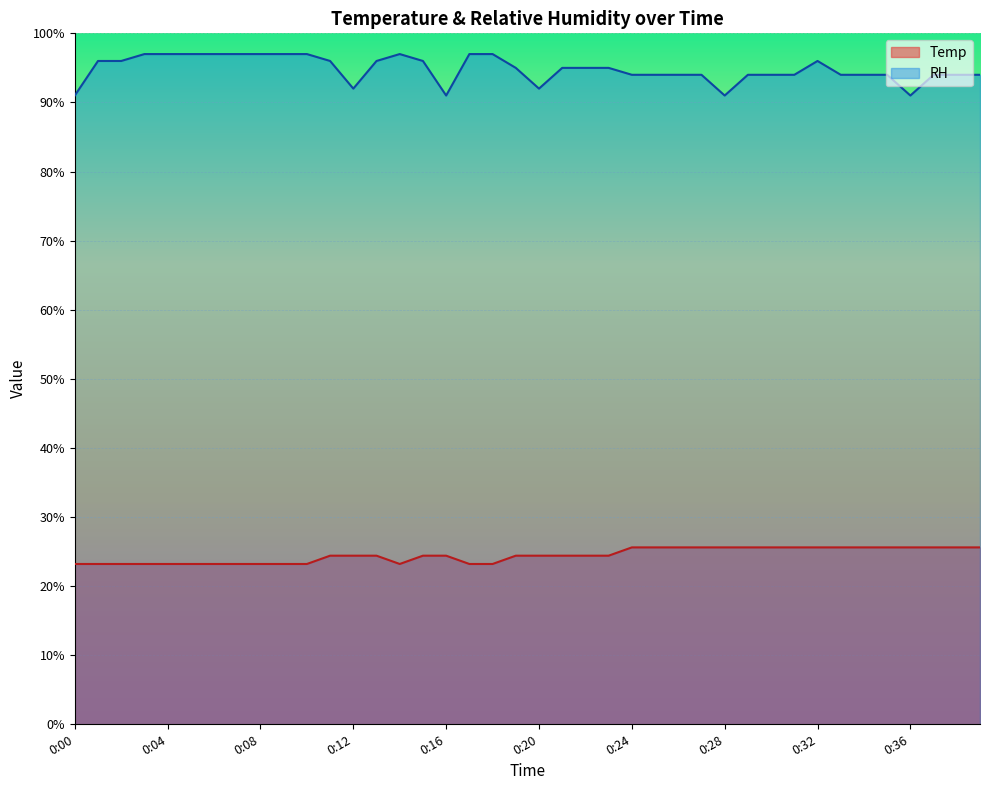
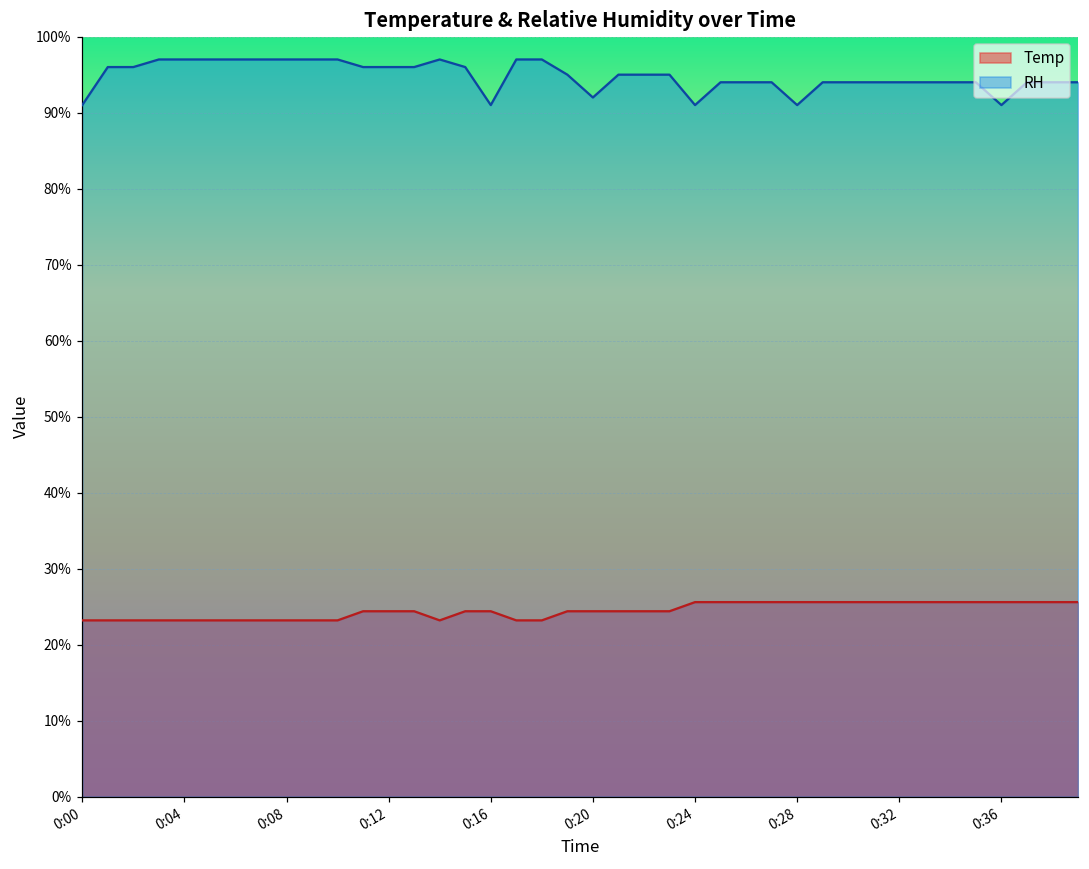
  {
    "Temp": {
      "0:00": "23%",
      "0:04": "23%",
      "0:08": "23%",
      "0:12": "24%",
      "0:16": "24%",
      "0:20": "24%",
      "0:24": "26%",
      "0:28": "26%",
      "0:32": "26%",
      "0:36": "26%"
    },
    "RH": {
      "0:00": "91%",
      "0:04": "97%",
      "0:08": "97%",
-     "0:12": "92%",
+     "0:12": "96%",
      "0:16": "91%",
      "0:20": "92%",
-     "0:24": "94%",
+     "0:24": "91%",
      "0:28": "91%",
-     "0:32": "96%",
+     "0:32": "94%",
      "0:36": "91%"
    }
  }
